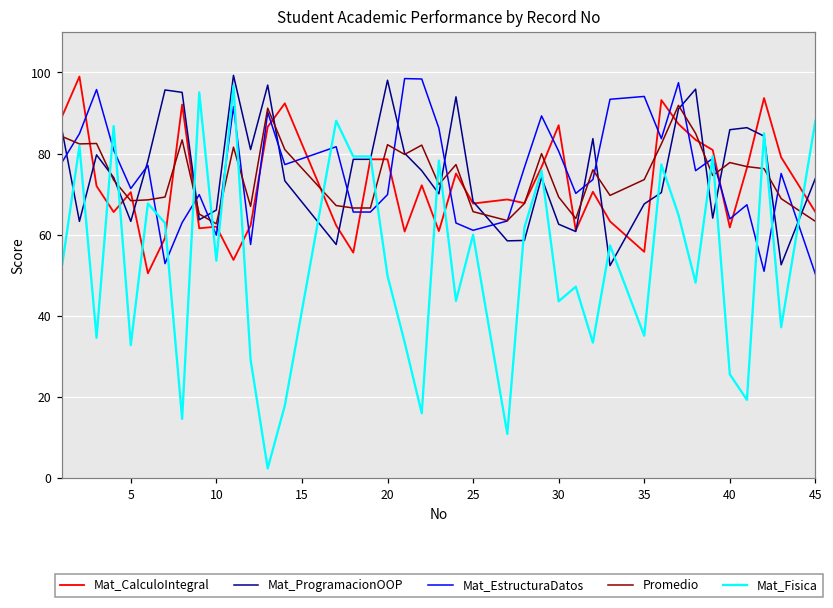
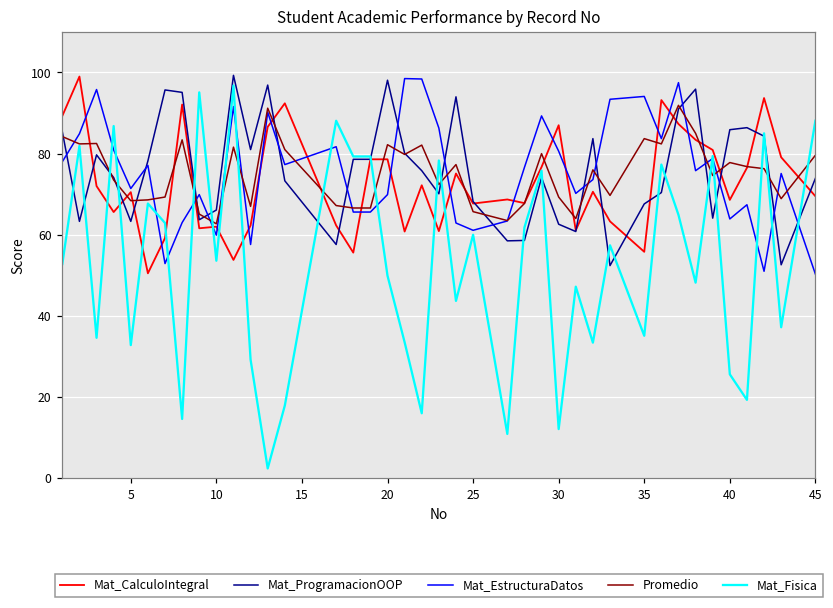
  {
    "Mat_CalculoIntegral": {
      "5": 71,
      "10": 62,
      "20": 79,
      "30": 87,
      "35": 56,
-     "40": 62,
-     "45": 66
+     "40": 69,
+     "45": 70
    },
    "Mat_ProgramacionOOP": {
      "5": 63,
      "10": 66,
      "20": 98,
      "30": 63,
      "35": 68,
      "40": 86,
      "45": 74
    },
    "Mat_EstructuraDatos": {
      "5": 71,
      "10": 60,
      "20": 70,
      "25": 61,
      "30": 81,
      "35": 94,
      "40": 64,
      "45": 50
    },
    "Promedio": {
      "5": 68,
      "10": 63,
      "20": 82,
      "25": 66,
      "30": 69,
-     "35": 74,
+     "35": 84,
      "40": 78,
-     "45": 63
+     "45": 80
    },
    "Mat_Fisica": {
      "5": 33,
      "10": 54,
      "20": 50,
      "25": 60,
-     "30": 44,
+     "30": 12,
      "35": 35,
      "40": 26,
      "45": 88
    }
  }
